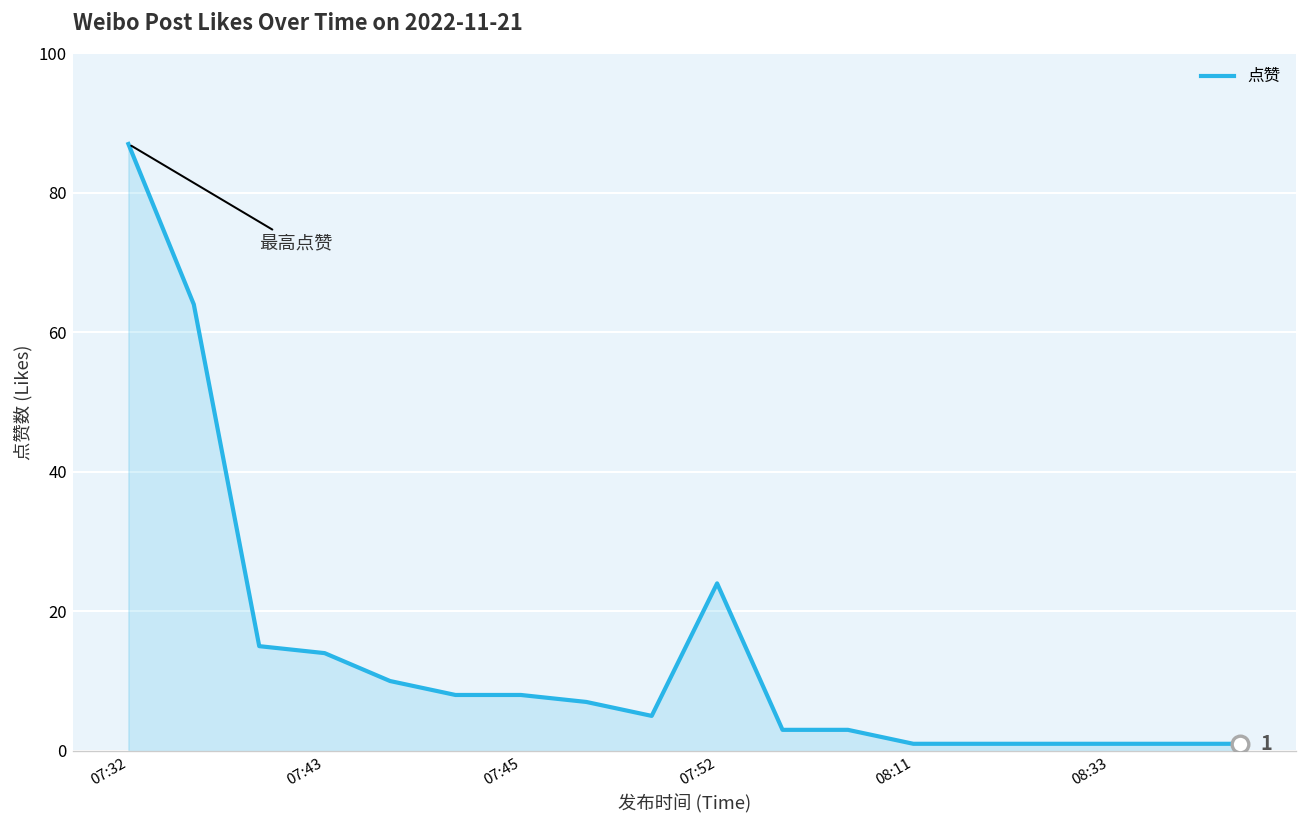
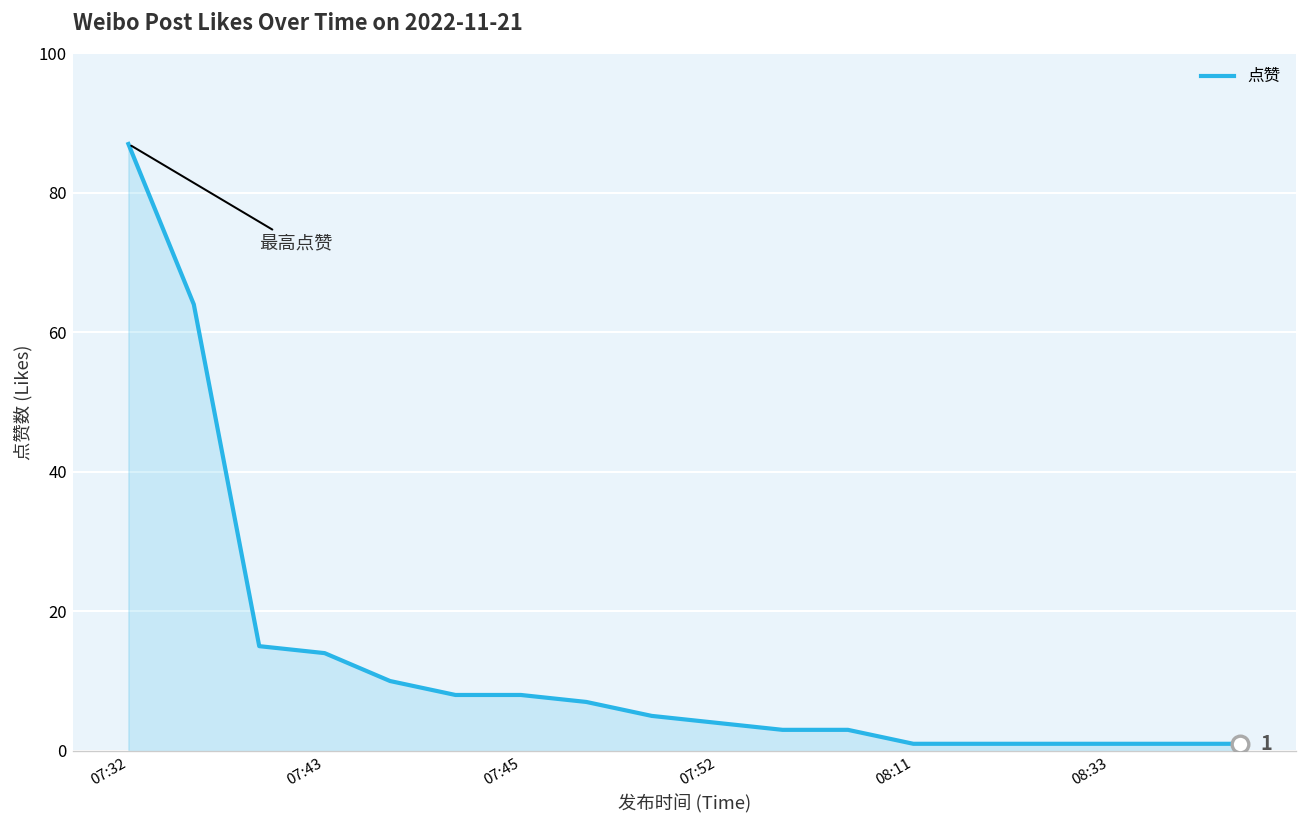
  {
    "点赞": {
      "07:32": 87,
-     "07:52": 24,
+     "07:52": 4,
      "08:11": 1,
      "08:33": 1
    }
  }
